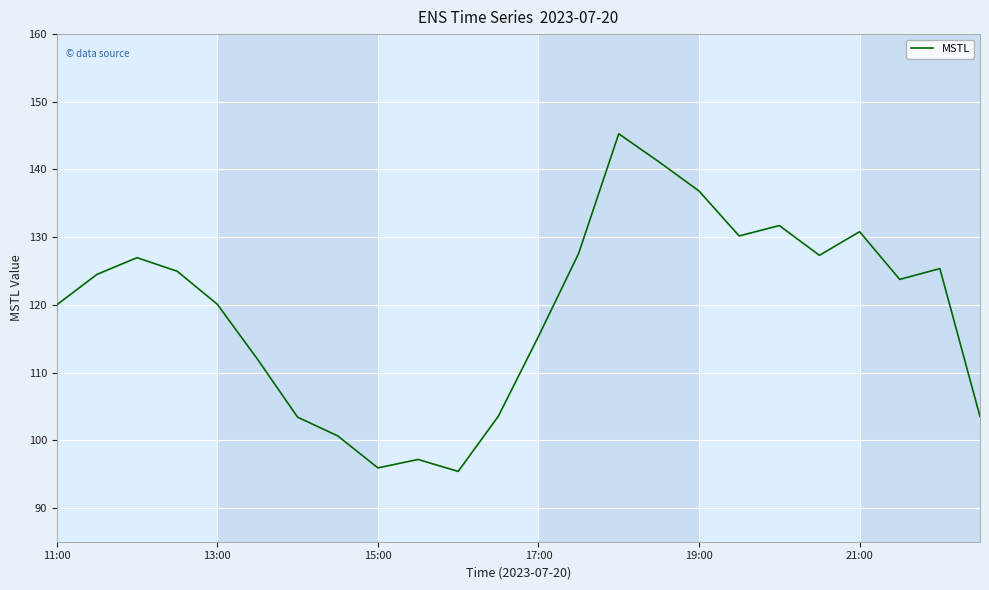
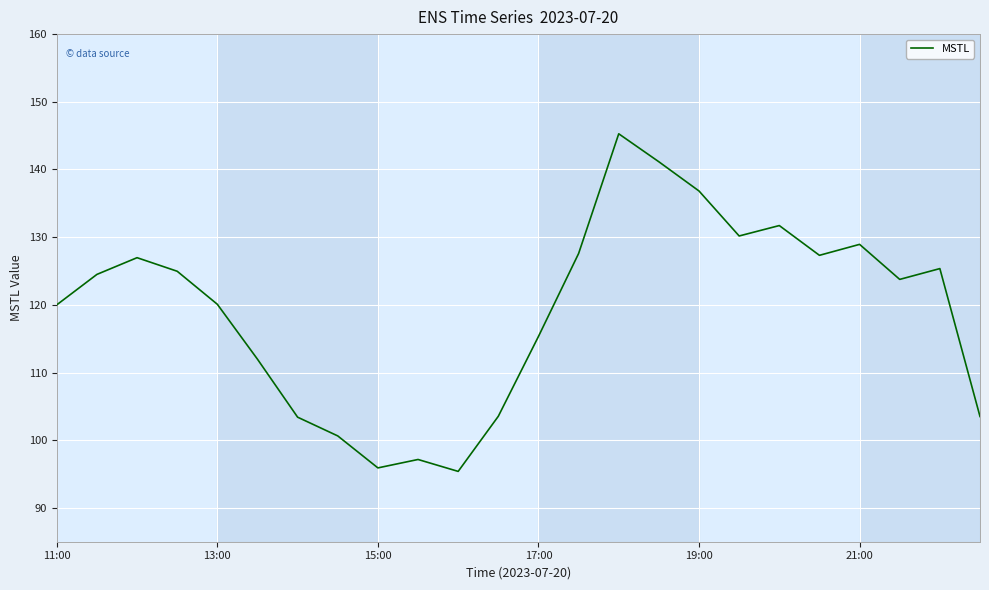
  {
    "11:00": 120,
    "13:00": 120,
    "15:00": 96,
    "17:00": 115,
    "19:00": 137,
-   "21:00": 131
+   "21:00": 129
  }
